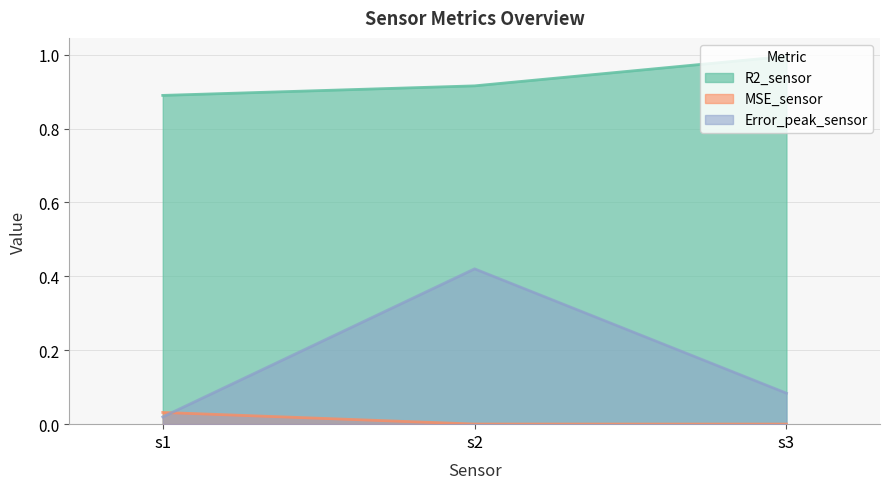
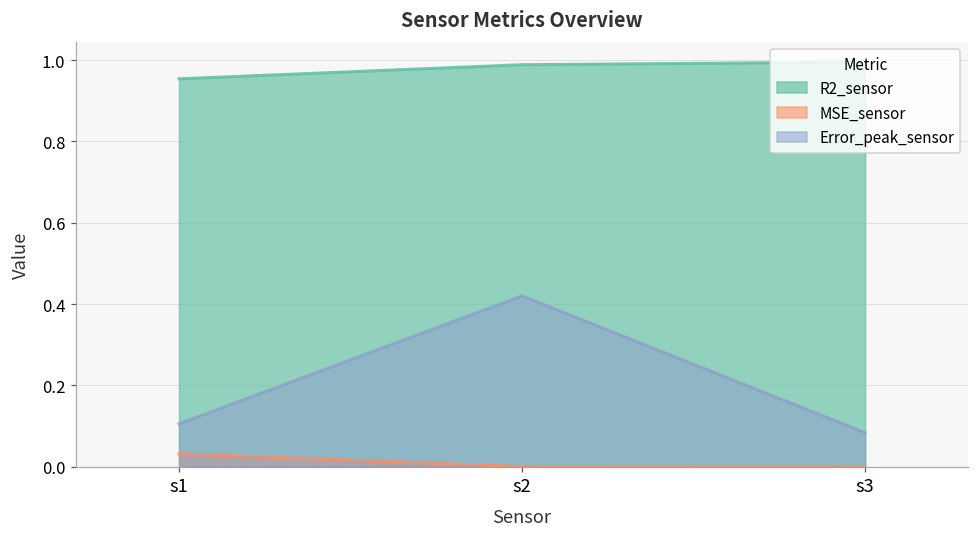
  {
    "R2_sensor": {
-     "s1": 0.89,
-     "s2": 0.92
+     "s1": 0.95,
+     "s2": 0.99
    },
    "MSE_sensor": {
      "s1": 0.03,
      "s2": 0.00,
      "s3": 0.00
    },
    "Error_peak_sensor": {
-     "s1": 0.02,
+     "s1": 0.11,
      "s2": 0.42,
      "s3": 0.08
    }
  }
